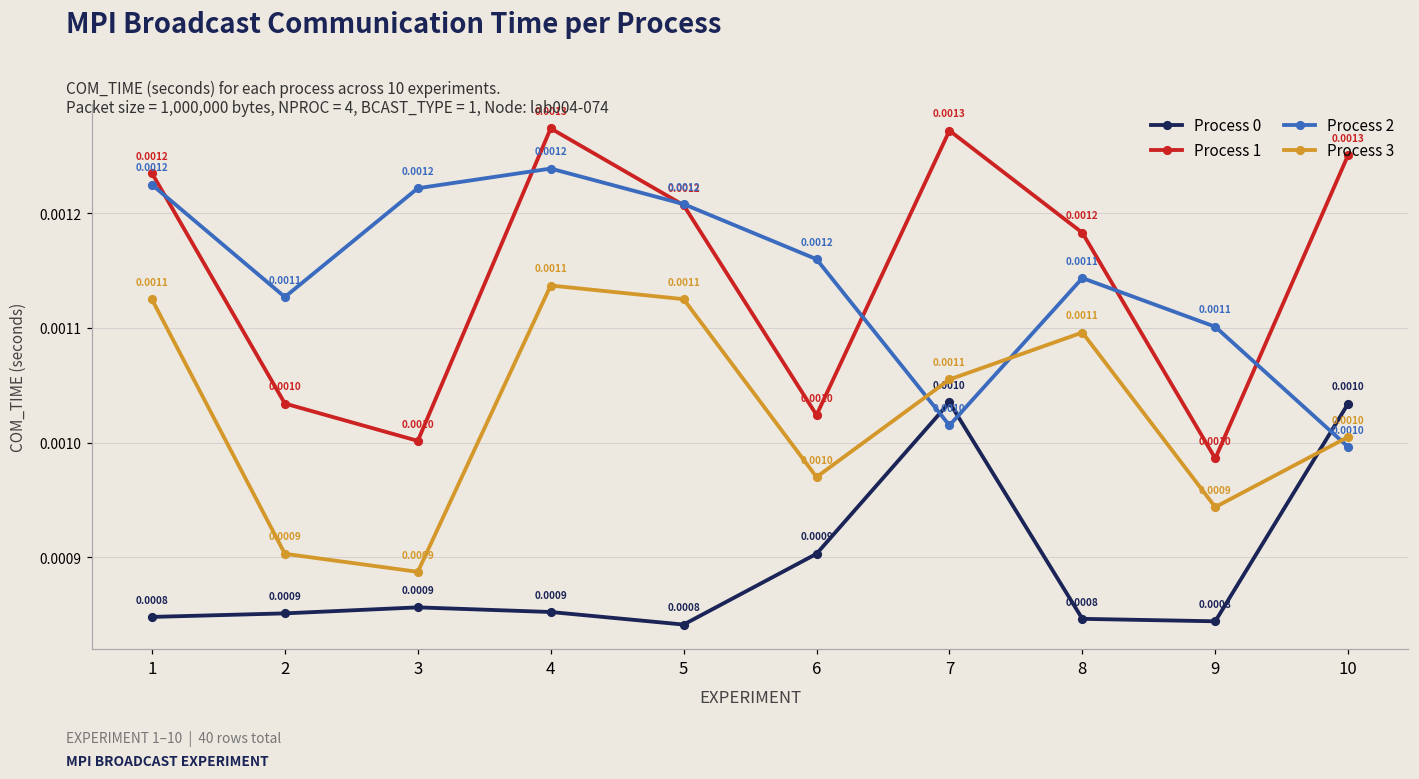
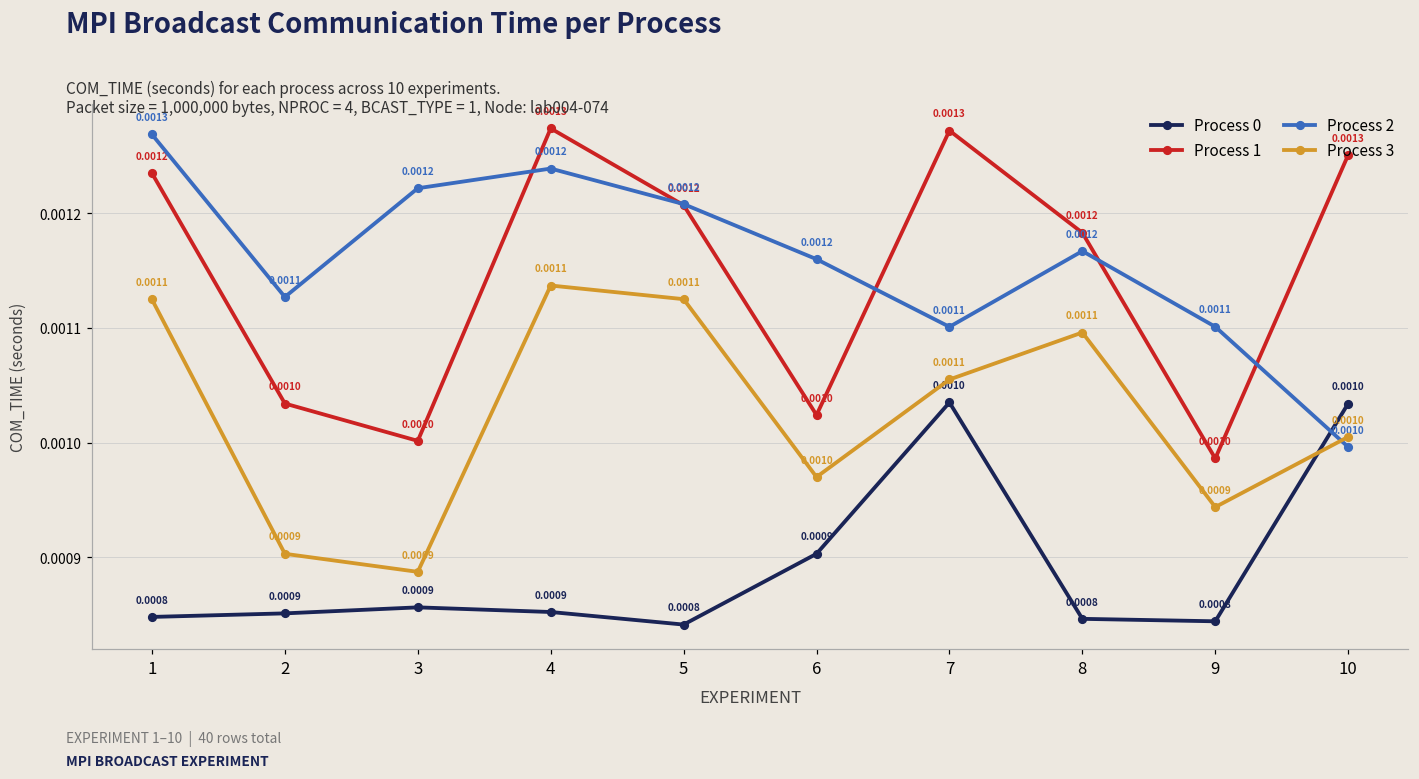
  {
    "Process 0": {
      "1": 0.0008,
      "2": 0.0009,
      "3": 0.0009,
      "4": 0.0009,
      "5": 0.0008,
      "6": 0.0009,
      "8": 0.0008,
      "9": 0.0008,
      "10": 0.0010
    },
    "Process 1": {
      "1": 0.0012,
      "2": 0.0010,
      "3": 0.0010,
      "4": 0.0013,
      "6": 0.0010,
      "7": 0.0013,
      "8": 0.0012,
      "9": 0.0010,
      "10": 0.0013
    },
    "Process 2": {
-     "1": 0.0012,
+     "1": 0.0013,
      "2": 0.0011,
      "3": 0.0012,
      "4": 0.0012,
      "6": 0.0012,
-     "7": 0.0010,
-     "8": 0.0011,
+     "7": 0.0011,
+     "8": 0.0012,
      "9": 0.0011
    },
    "Process 3": {
      "1": 0.0011,
      "2": 0.0009,
      "3": 0.0009,
      "4": 0.0011,
      "5": 0.0011,
      "6": 0.0010,
      "7": 0.0011,
      "8": 0.0011,
      "9": 0.0009,
      "10": 0.0010
    }
  }
